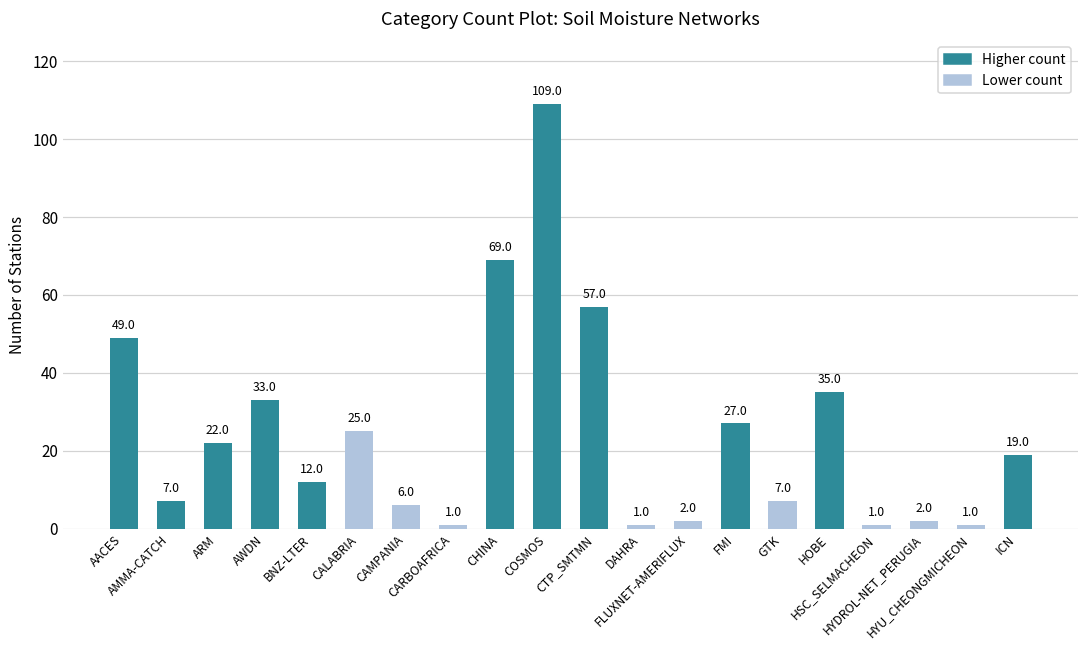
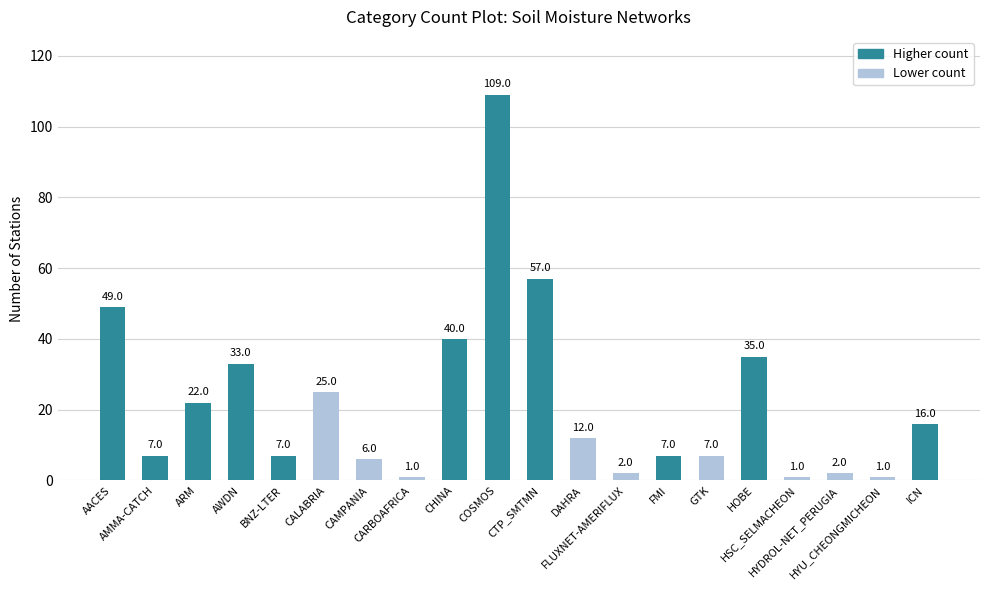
  {
    "AACES": 49.0,
    "AMMA-CATCH": 7.0,
    "ARM": 22.0,
    "AWDN": 33.0,
-   "BNZ-LTER": 12.0,
+   "BNZ-LTER": 7.0,
    "CALABRIA": 25.0,
    "CAMPANIA": 6.0,
    "CARBOAFRICA": 1.0,
-   "CHINA": 69.0,
+   "CHINA": 40.0,
    "COSMOS": 109.0,
    "CTP_SMTMN": 57.0,
-   "DAHRA": 1.0,
+   "DAHRA": 12.0,
    "FLUXNET-AMERIFLUX": 2.0,
-   "FMI": 27.0,
+   "FMI": 7.0,
    "GTK": 7.0,
    "HOBE": 35.0,
    "HSC_SELMACHEON": 1.0,
    "HYDROL-NET_PERUGIA": 2.0,
    "HYU_CHEONGMICHEON": 1.0,
-   "ICN": 19.0
+   "ICN": 16.0
  }
